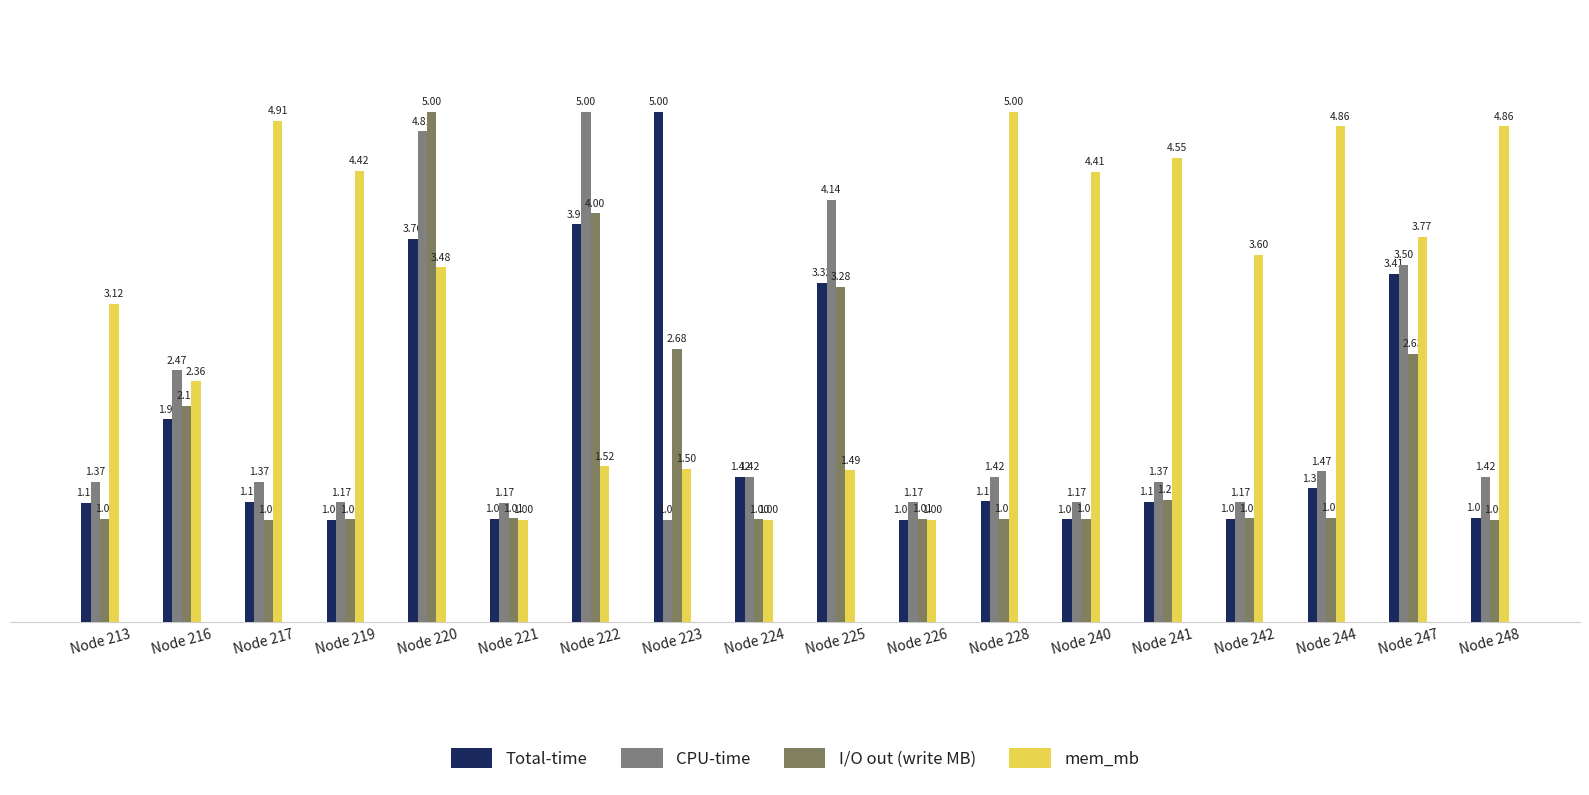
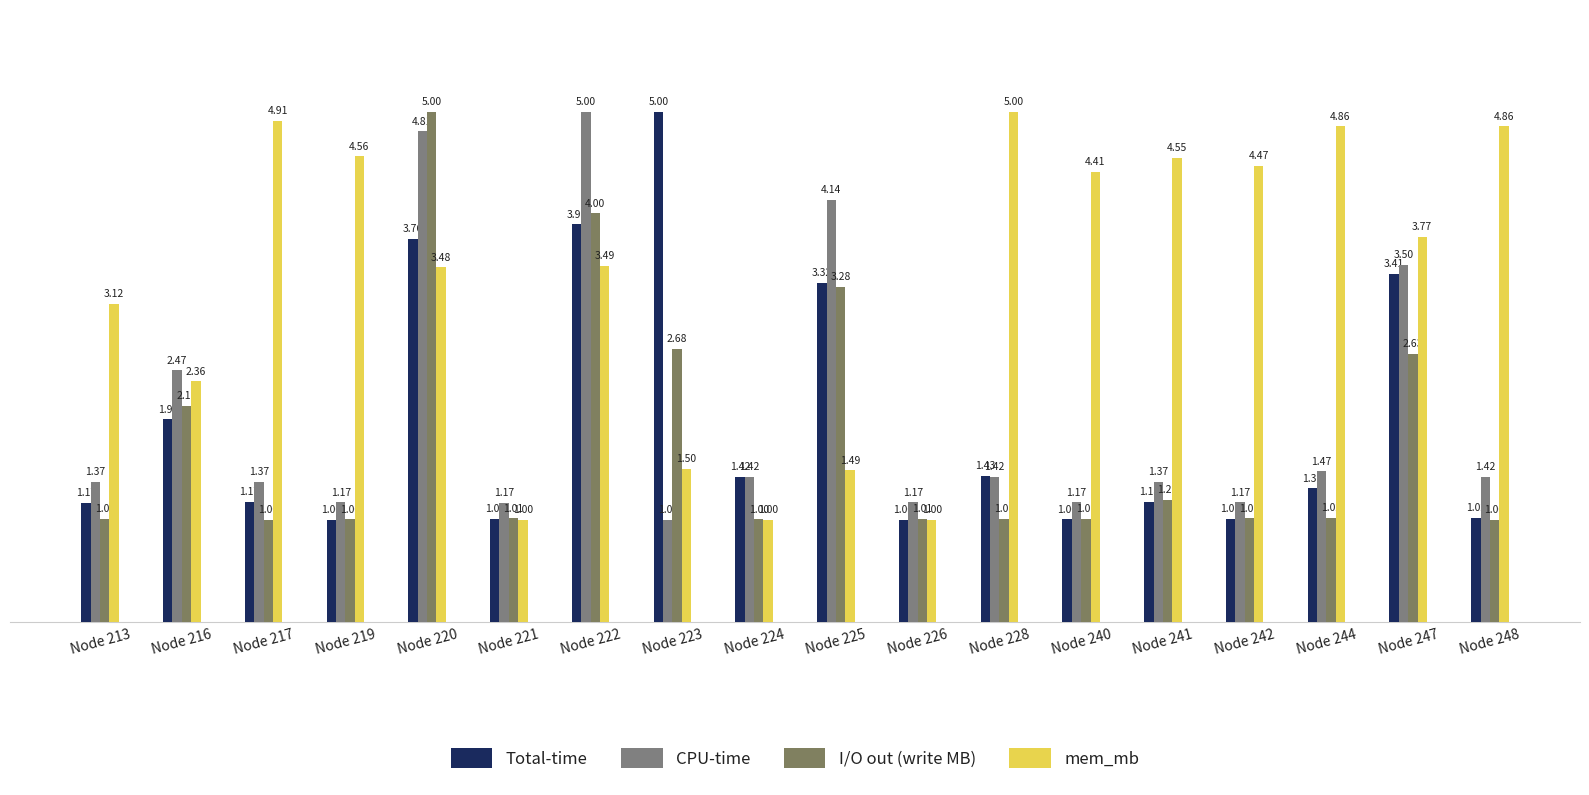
  {
    "Total-time": {
      "Node 213": 1.17,
      "Node 216": 1.99,
      "Node 217": 1.17,
      "Node 219": 1.00,
      "Node 220": 3.76,
      "Node 221": 1.01,
      "Node 222": 3.90,
      "Node 223": 5.00,
      "Node 225": 3.32,
      "Node 226": 1.00,
-     "Node 228": 1.18,
+     "Node 228": 1.43,
      "Node 240": 1.00,
      "Node 241": 1.18,
      "Node 242": 1.01,
      "Node 244": 1.31,
      "Node 247": 3.41,
      "Node 248": 1.02
    },
    "mem_mb": {
      "Node 213": 3.12,
      "Node 216": 2.36,
      "Node 217": 4.91,
-     "Node 219": 4.42,
+     "Node 219": 4.56,
      "Node 220": 3.48,
-     "Node 222": 1.52,
+     "Node 222": 3.49,
      "Node 223": 1.50,
      "Node 225": 1.49,
      "Node 228": 5.00,
      "Node 240": 4.41,
      "Node 241": 4.55,
-     "Node 242": 3.60,
+     "Node 242": 4.47,
      "Node 244": 4.86,
      "Node 247": 3.77,
      "Node 248": 4.86
    }
  }
